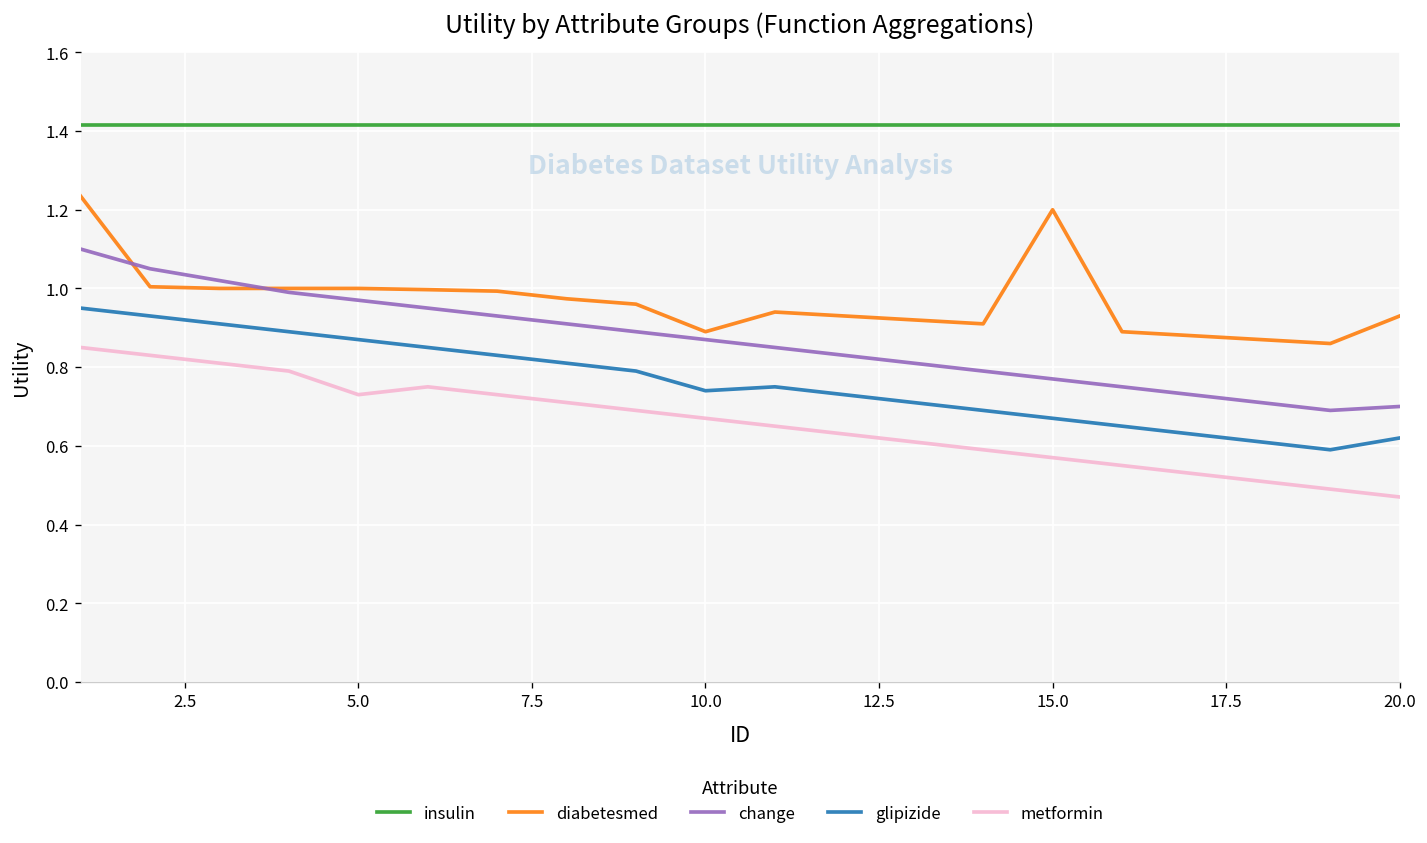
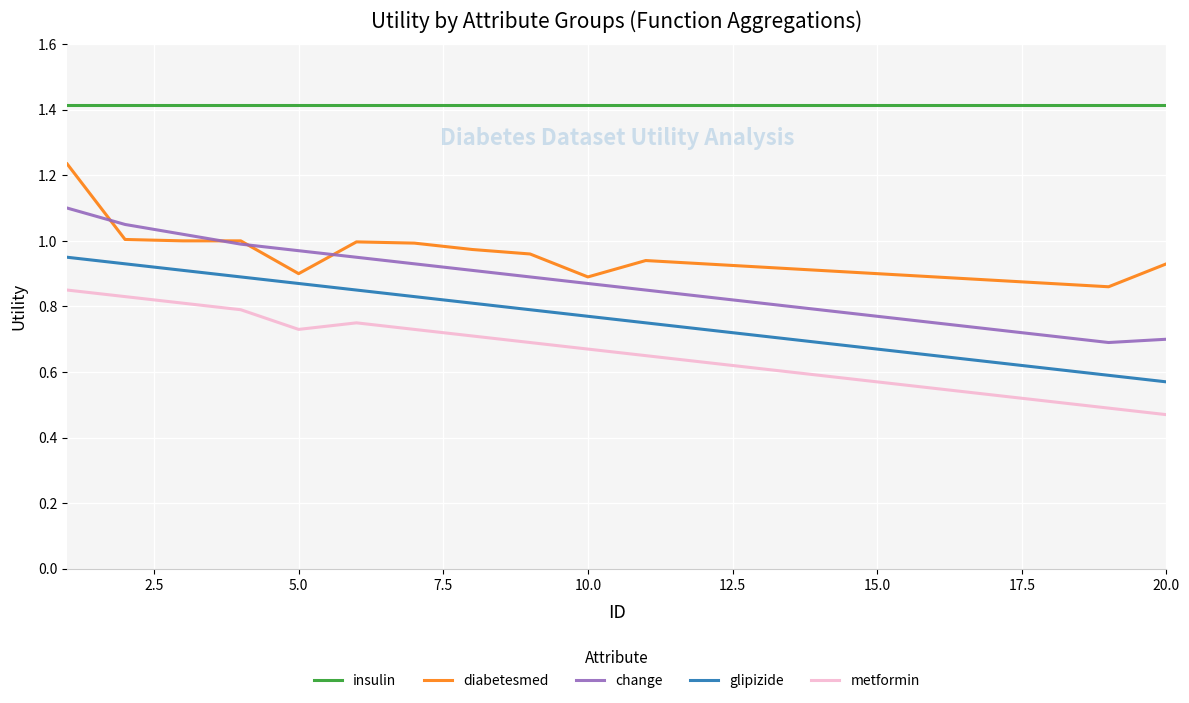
  {
    "insulin": {
      "5.0": 1.41,
      "10.0": 1.41,
      "15.0": 1.41,
      "20.0": 1.41
    },
    "diabetesmed": {
-     "5.0": 1.0,
+     "5.0": 0.9,
      "10.0": 0.89,
-     "15.0": 1.2,
+     "15.0": 0.9,
      "20.0": 0.93
    },
    "change": {
      "5.0": 0.97,
      "10.0": 0.87,
      "15.0": 0.77,
      "20.0": 0.70
    },
    "glipizide": {
      "5.0": 0.87,
-     "10.0": 0.74,
+     "10.0": 0.77,
      "15.0": 0.67,
-     "20.0": 0.62
+     "20.0": 0.57
    },
    "metformin": {
      "5.0": 0.73,
      "10.0": 0.67,
      "15.0": 0.57,
      "20.0": 0.47
    }
  }
